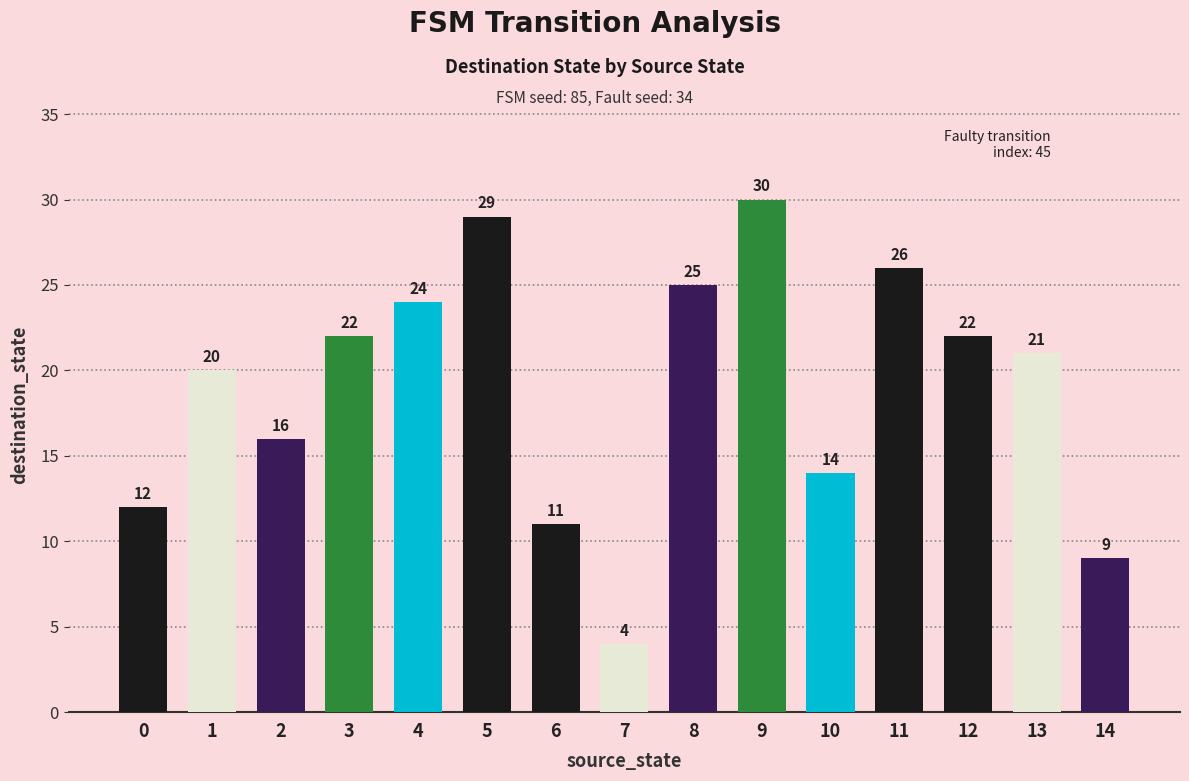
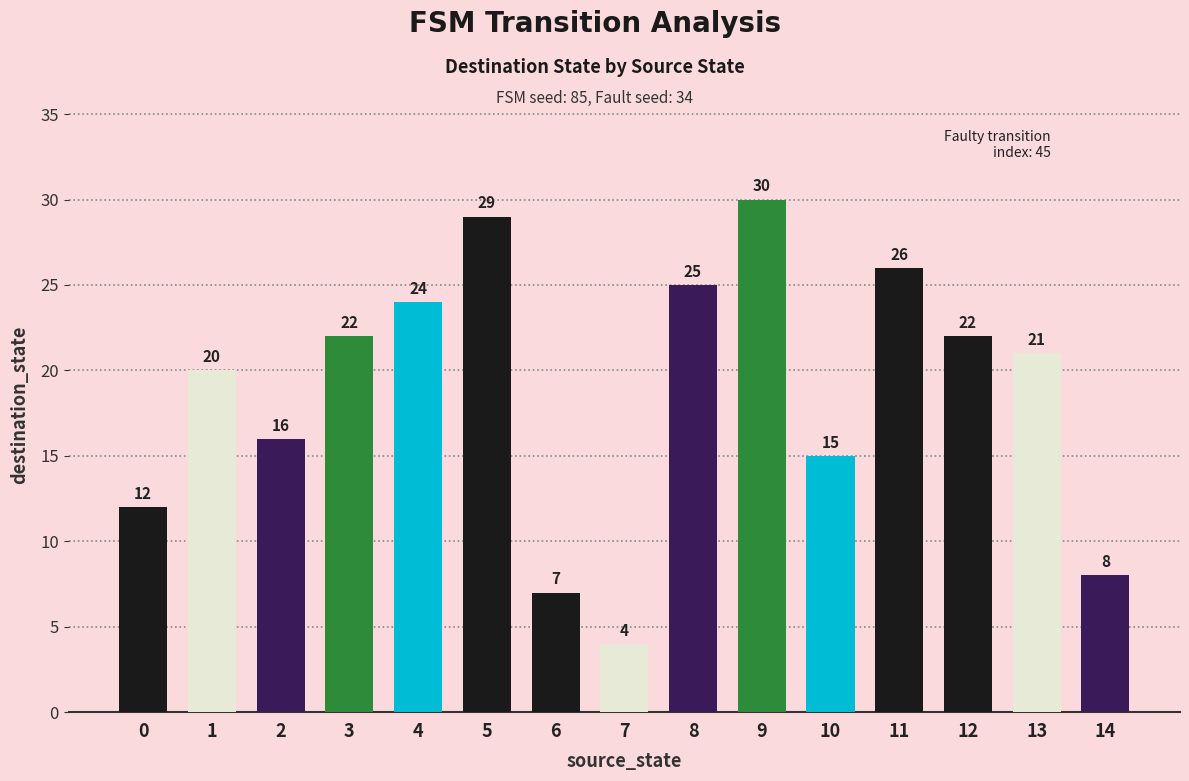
  {
    "0": 12,
    "1": 20,
    "2": 16,
    "3": 22,
    "4": 24,
    "5": 29,
-   "6": 11,
+   "6": 7,
    "7": 4,
    "8": 25,
    "9": 30,
-   "10": 14,
+   "10": 15,
    "11": 26,
    "12": 22,
    "13": 21,
-   "14": 9
+   "14": 8
  }
